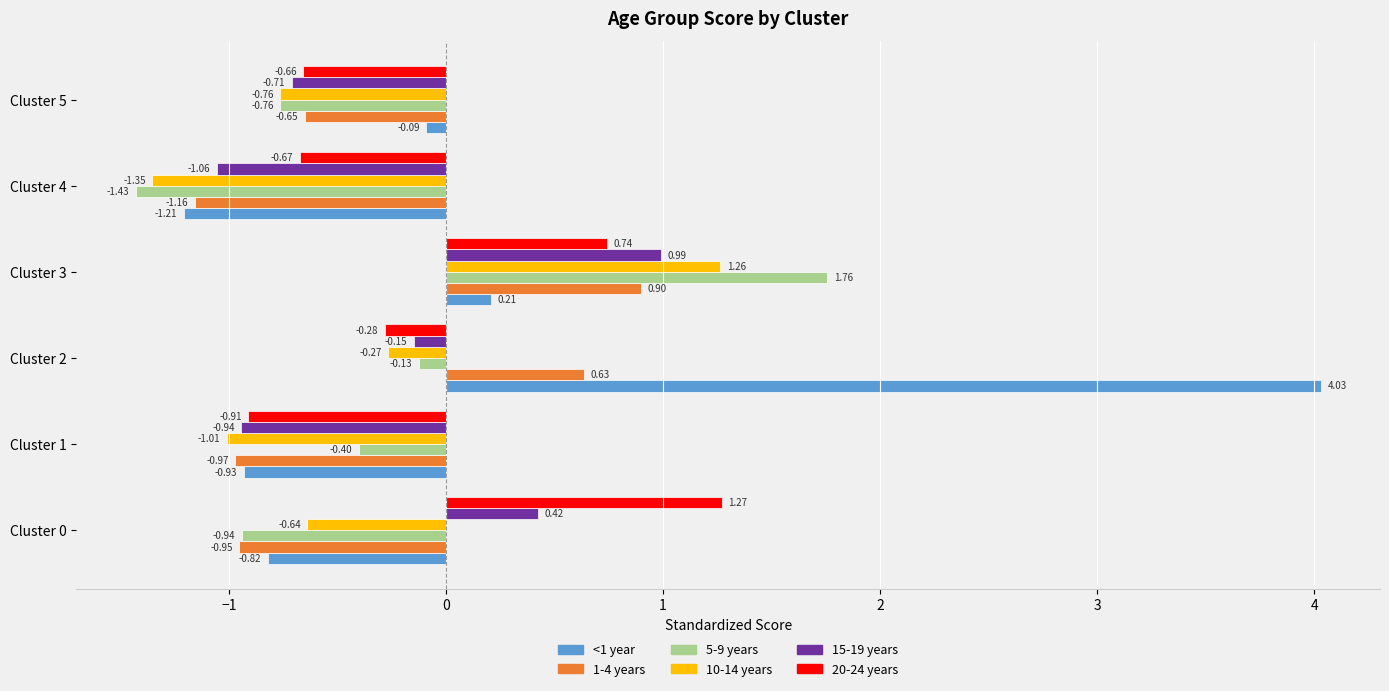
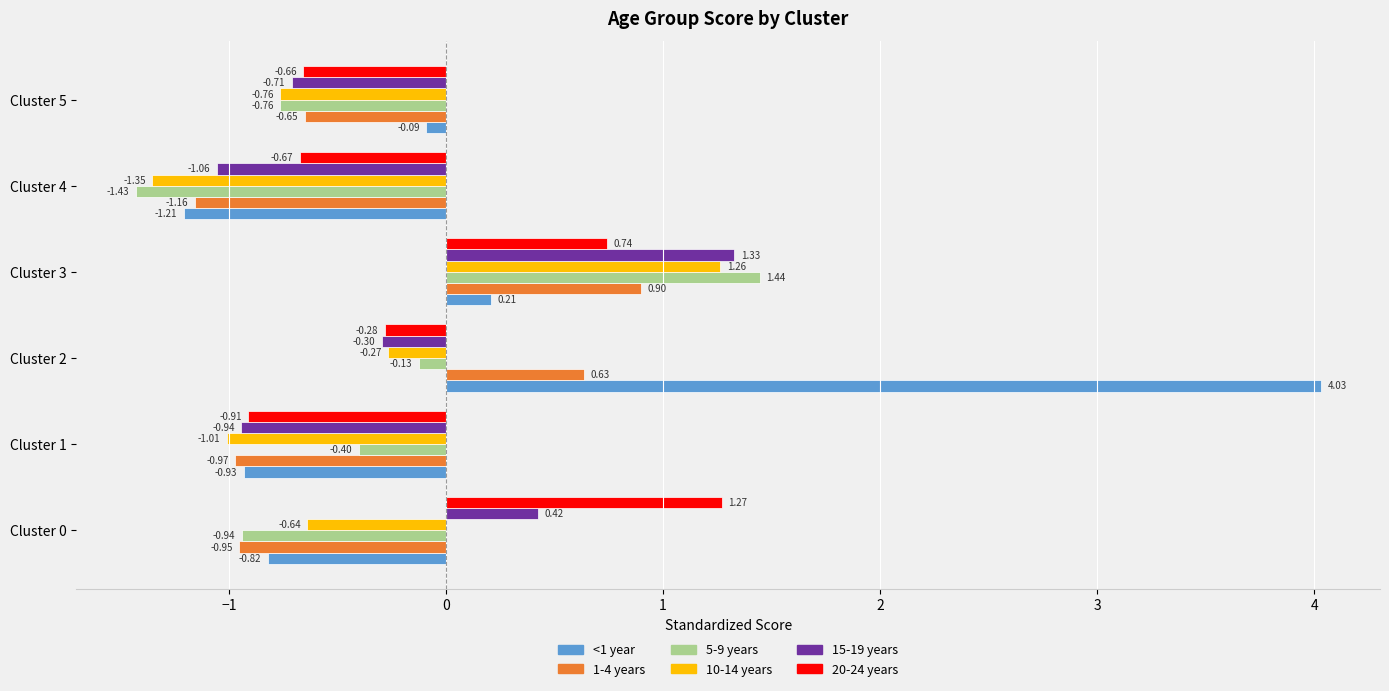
  {
    "<1 year": {
      "Cluster 5": -0.09,
      "Cluster 4": -1.21,
      "Cluster 3": 0.21,
      "Cluster 2": 4.03,
      "Cluster 1": -0.93,
      "Cluster 0": -0.82
    },
    "1-4 years": {
      "Cluster 5": -0.65,
      "Cluster 4": -1.16,
      "Cluster 3": 0.90,
      "Cluster 2": 0.63,
      "Cluster 1": -0.97,
      "Cluster 0": -0.95
    },
    "5-9 years": {
      "Cluster 5": -0.76,
      "Cluster 4": -1.43,
-     "Cluster 3": 1.76,
+     "Cluster 3": 1.44,
      "Cluster 2": -0.13,
      "Cluster 1": -0.40,
      "Cluster 0": -0.94
    },
    "10-14 years": {
      "Cluster 5": -0.76,
      "Cluster 4": -1.35,
      "Cluster 3": 1.26,
      "Cluster 2": -0.27,
      "Cluster 1": -1.01,
      "Cluster 0": -0.64
    },
    "15-19 years": {
      "Cluster 5": -0.71,
      "Cluster 4": -1.06,
-     "Cluster 3": 0.99,
-     "Cluster 2": -0.15,
+     "Cluster 3": 1.33,
+     "Cluster 2": -0.30,
      "Cluster 1": -0.94,
      "Cluster 0": 0.42
    },
    "20-24 years": {
      "Cluster 5": -0.66,
      "Cluster 4": -0.67,
      "Cluster 3": 0.74,
      "Cluster 2": -0.28,
      "Cluster 1": -0.91,
      "Cluster 0": 1.27
    }
  }
